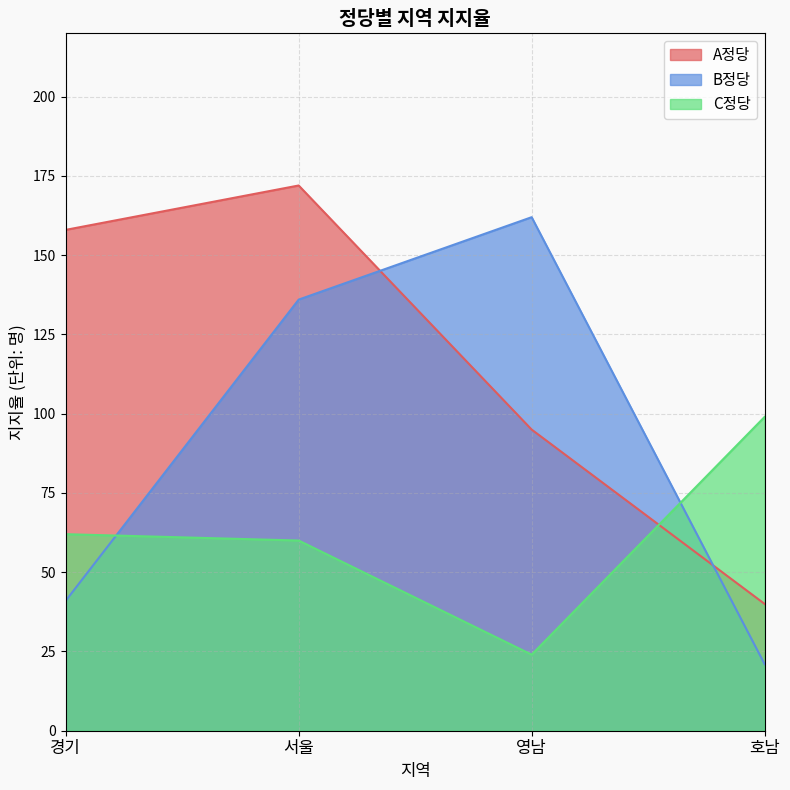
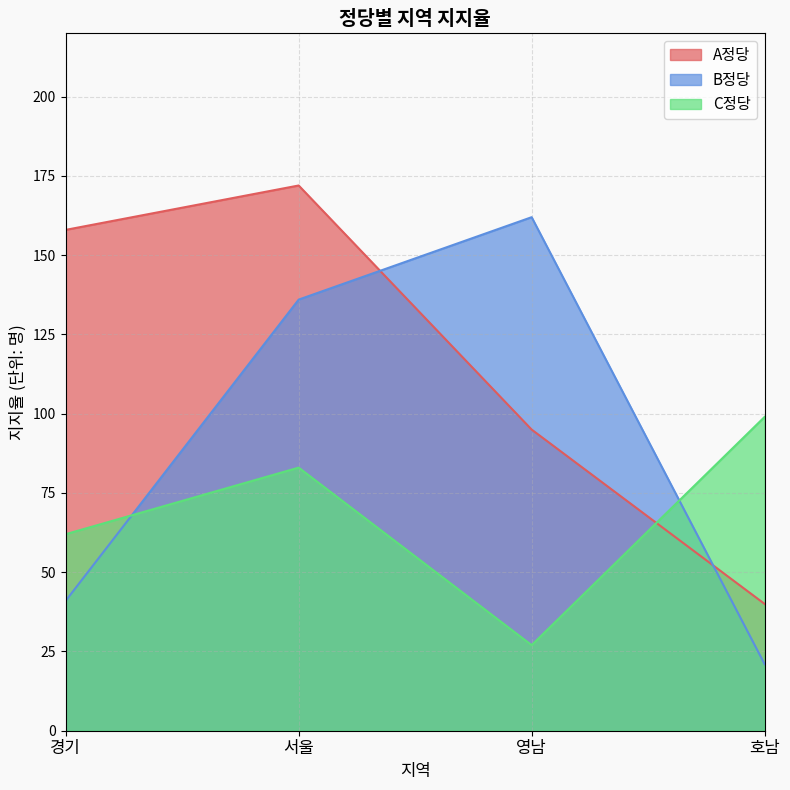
  {
    "A정당": {
      "경기": 158,
      "서울": 172,
      "영남": 95,
      "호남": 40
    },
    "B정당": {
      "경기": 41,
      "서울": 136,
      "영남": 162,
      "호남": 21
    },
    "C정당": {
      "경기": 62,
-     "서울": 60,
-     "영남": 24,
+     "서울": 83,
+     "영남": 27,
      "호남": 99
    }
  }
